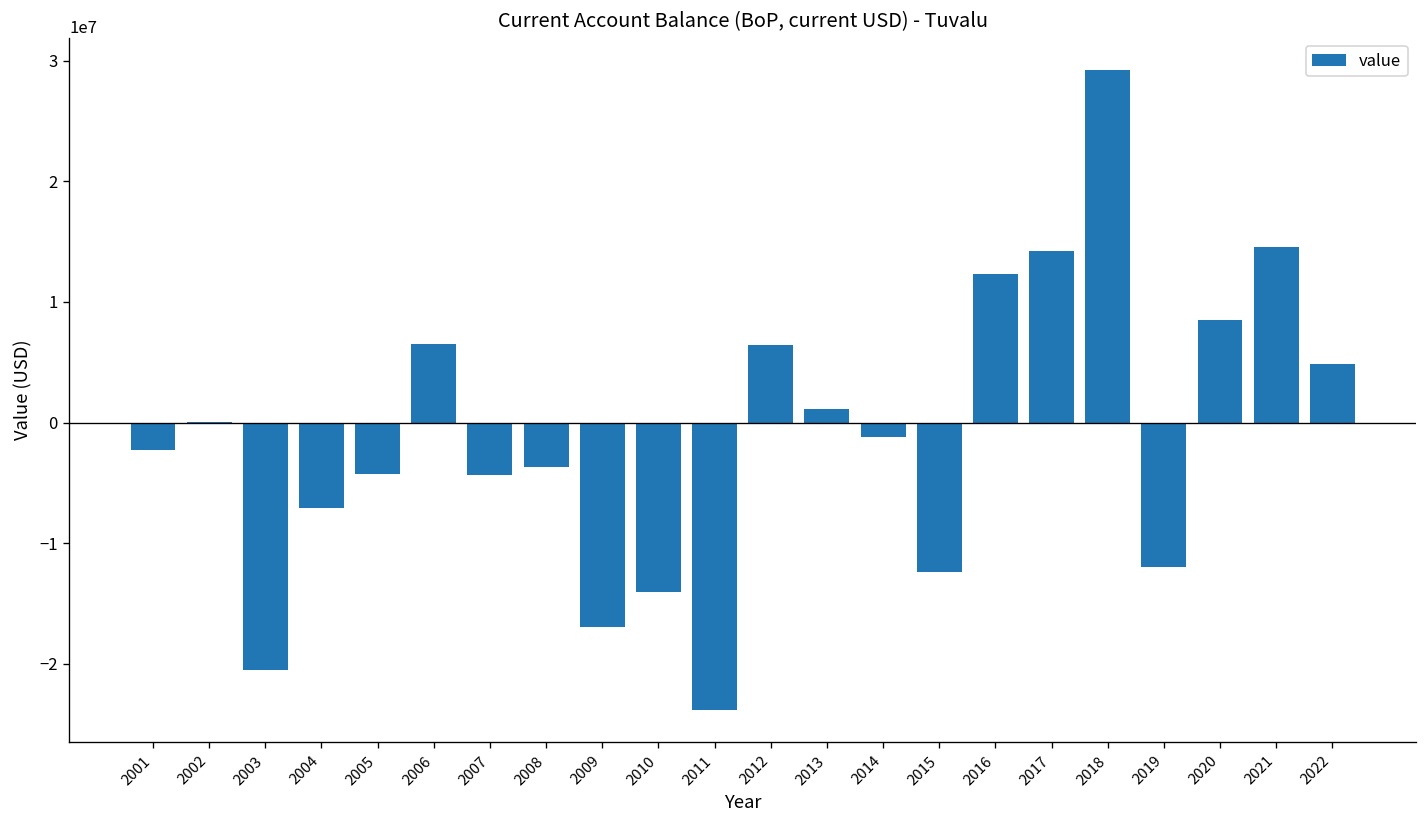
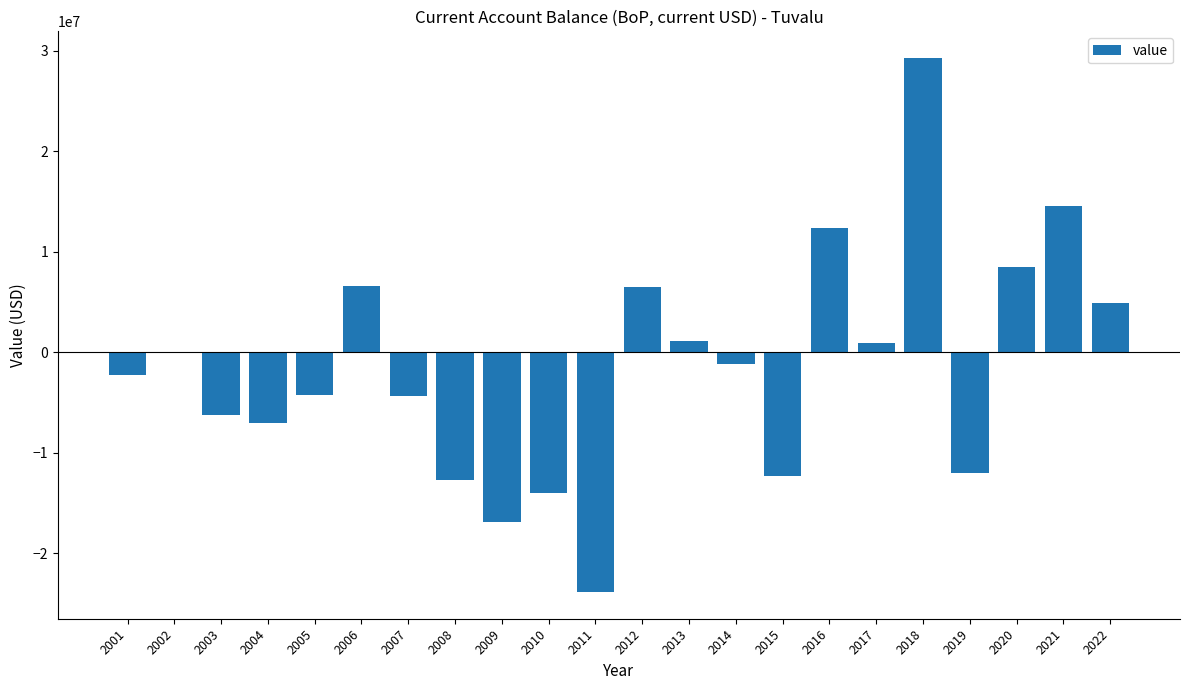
  {
    "2001": -2300000,
-   "2003": -20500000,
+   "2003": -6300000,
    "2004": -7100000,
    "2005": -4300000,
    "2006": 6500000,
    "2007": -4400000,
-   "2008": -3700000,
+   "2008": -12800000,
    "2009": -16900000,
    "2010": -14000000,
    "2011": -23900000,
    "2012": 6400000,
    "2013": 1100000,
    "2014": -1200000,
    "2015": -12400000,
    "2016": 12300000,
-   "2017": 14200000,
+   "2017": 900000,
    "2018": 29300000,
    "2019": -12000000,
    "2020": 8500000,
    "2021": 14500000,
    "2022": 4900000
  }
